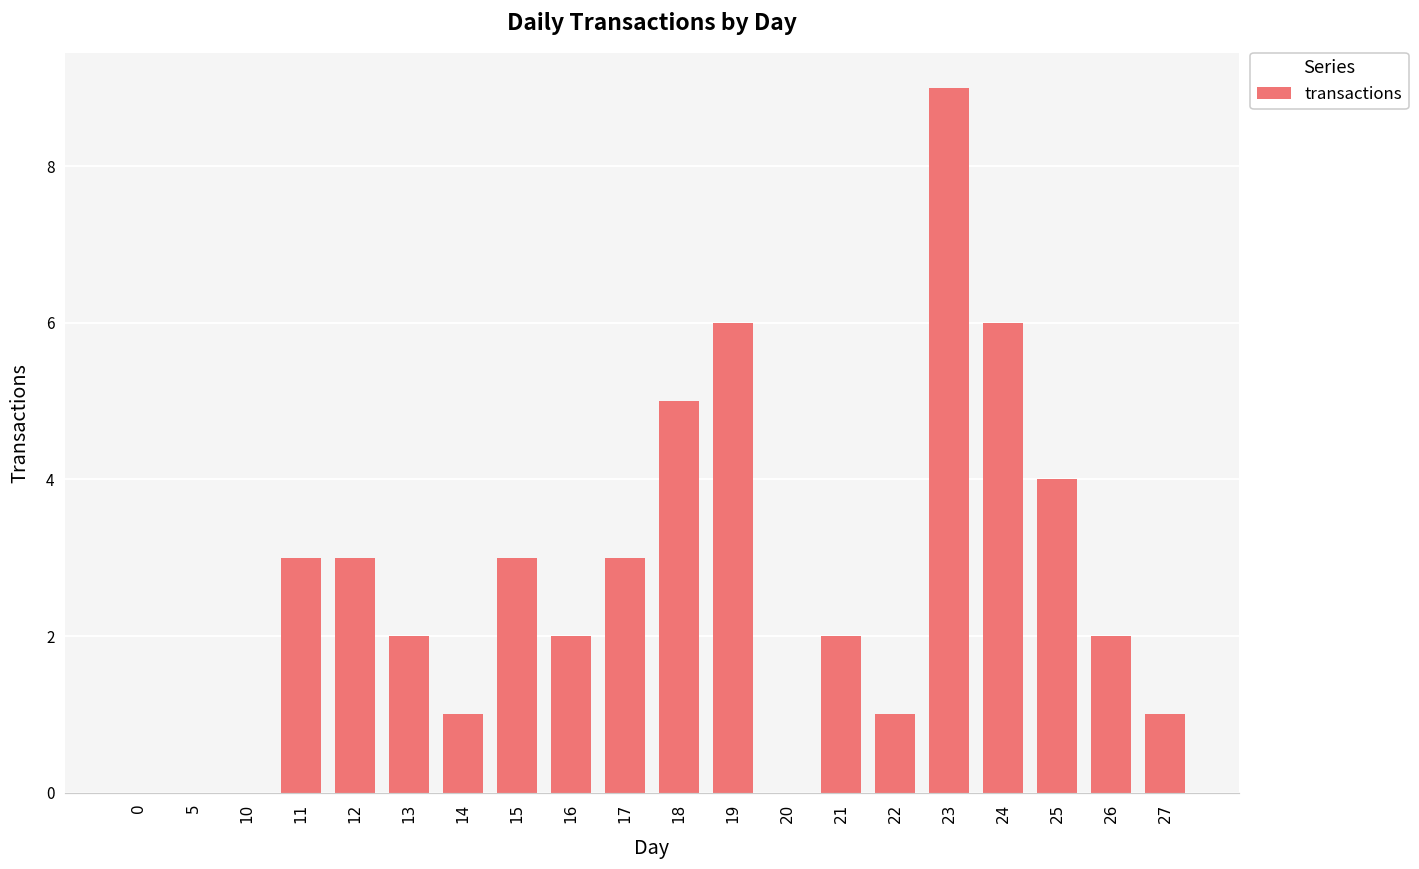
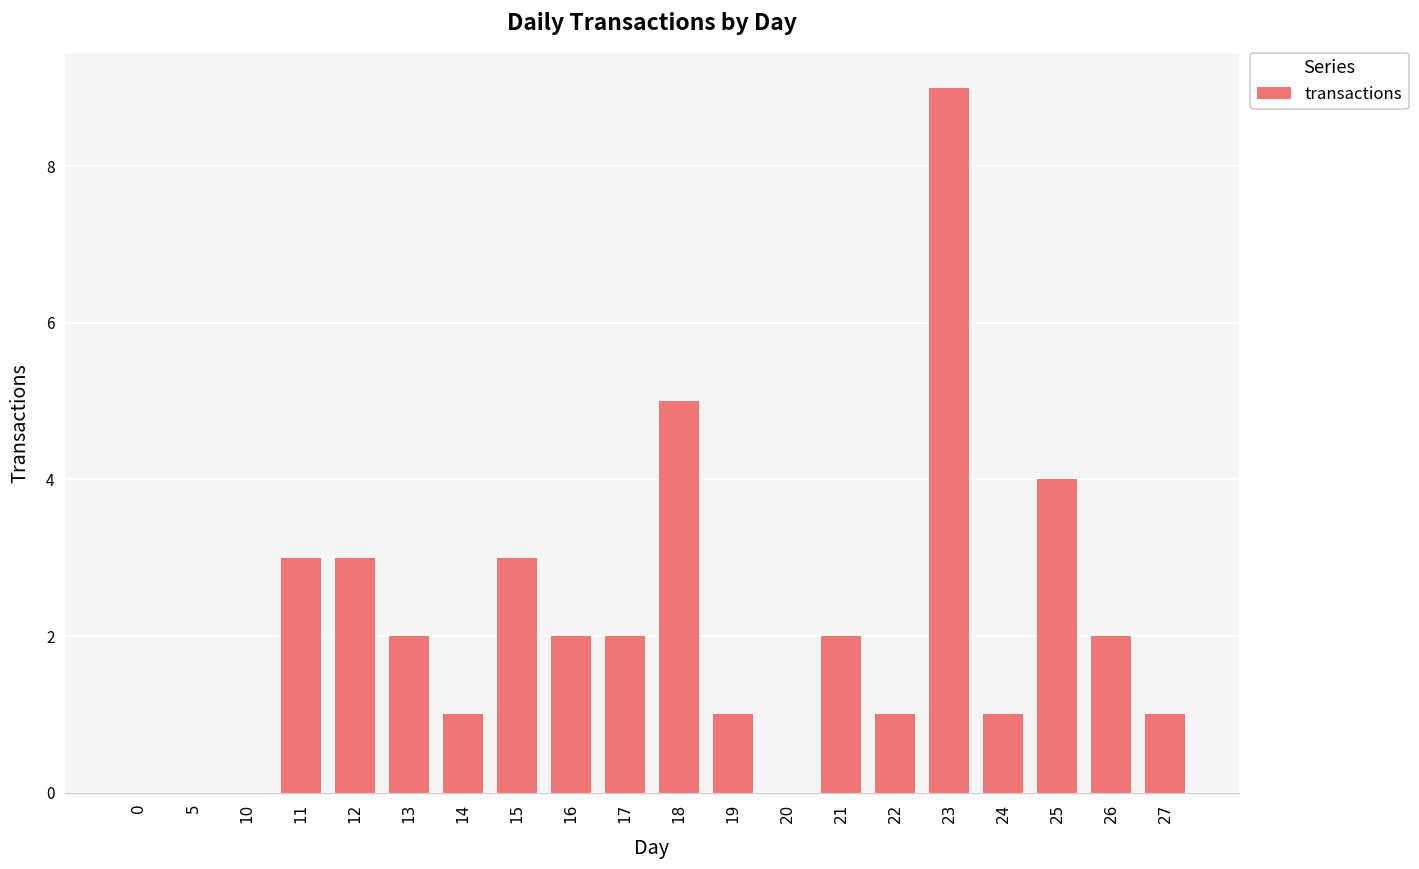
  {
    "0": 0,
    "5": 0,
    "10": 0,
    "11": 3,
    "12": 3,
    "13": 2,
    "14": 1,
    "15": 3,
    "16": 2,
-   "17": 3,
+   "17": 2,
    "18": 5,
-   "19": 6,
+   "19": 1,
    "20": 0,
    "21": 2,
    "22": 1,
    "23": 9,
-   "24": 6,
+   "24": 1,
    "25": 4,
    "26": 2,
    "27": 1
  }
